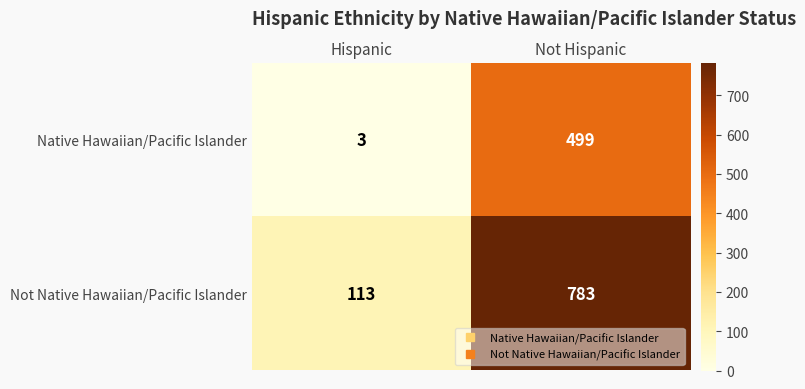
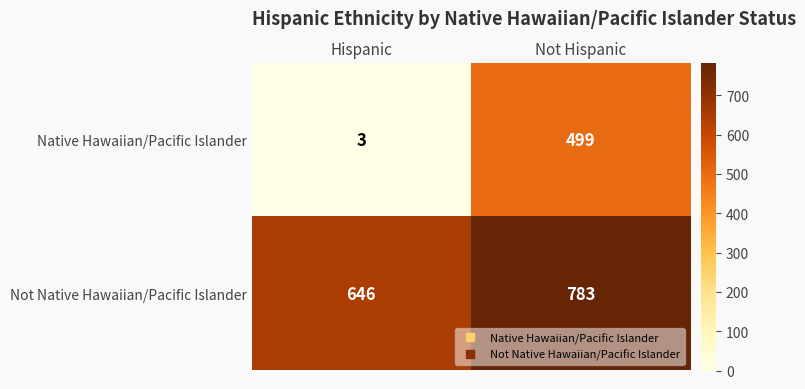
  {
    "Native Hawaiian/Pacific Islander": {
      "Hispanic": 3,
      "Not Hispanic": 499
    },
    "Not Native Hawaiian/Pacific Islander": {
-     "Hispanic": 113,
+     "Hispanic": 646,
      "Not Hispanic": 783
    }
  }
